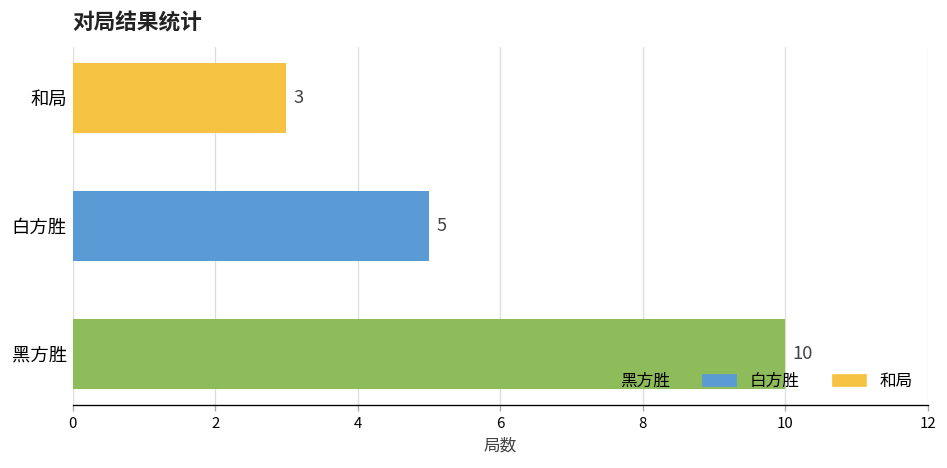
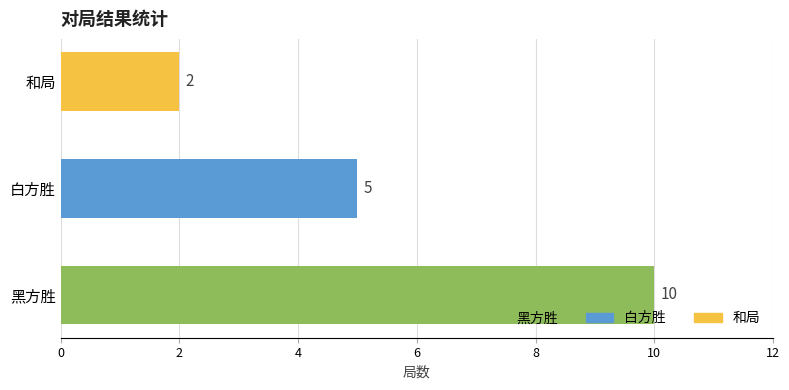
  {
-   "和局": 3,
+   "和局": 2,
    "白方胜": 5,
    "黑方胜": 10
  }
